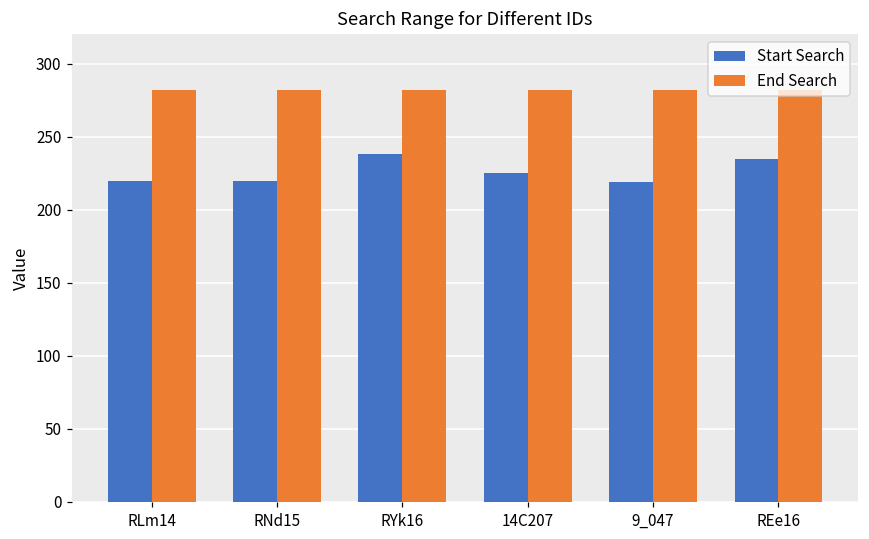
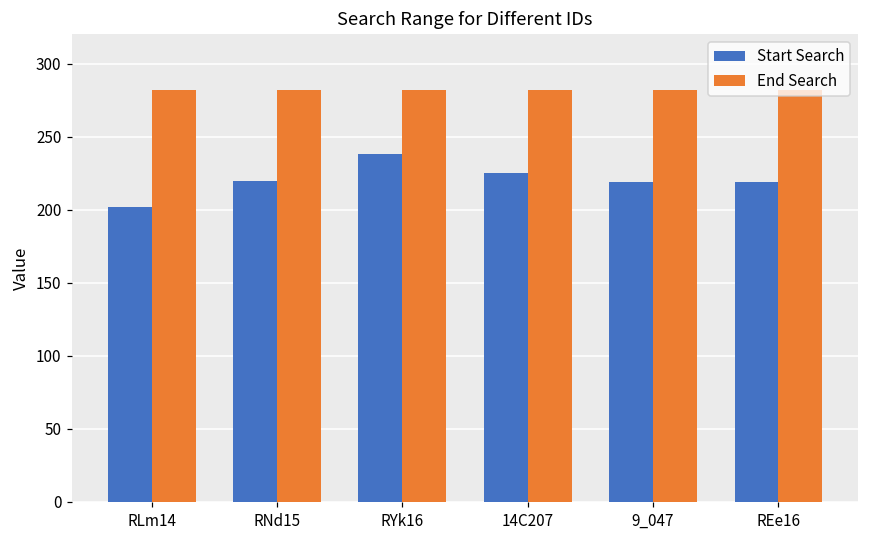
  {
    "Start Search": {
-     "RLm14": 220,
+     "RLm14": 202,
      "RNd15": 220,
      "RYk16": 238,
      "14C207": 225,
      "9_047": 219,
-     "REe16": 235
+     "REe16": 219
    },
    "End Search": {
      "RLm14": 282,
      "RNd15": 282,
      "RYk16": 282,
      "14C207": 282,
      "9_047": 282
    }
  }
